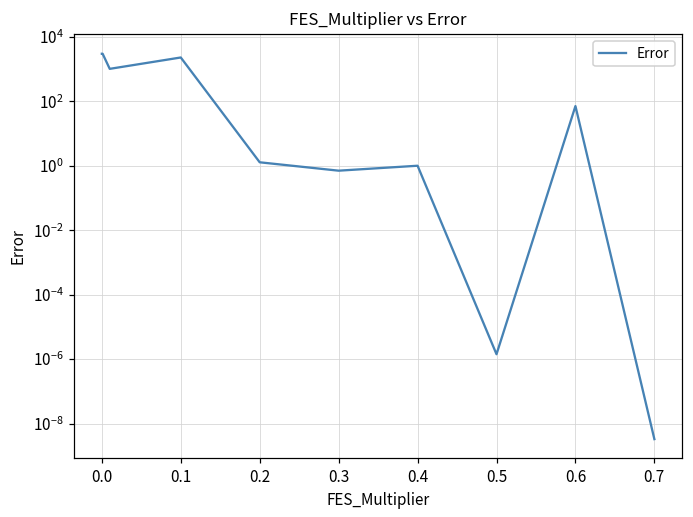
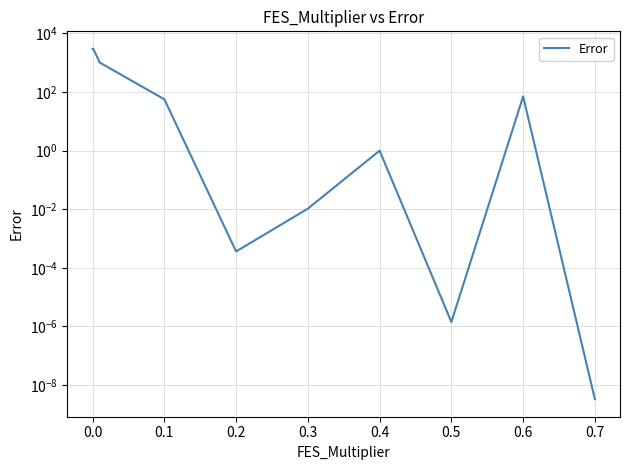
  {
    "0.0": 3000,
-   "0.1": 2000,
-   "0.2": 1,
-   "0.3": 0.7,
+   "0.1": 60,
+   "0.2": 0.0004,
+   "0.3": 0.010,
    "0.4": 1.0,
    "0.5": 0.000001,
    "0.6": 70,
    "0.7": 0.000000003
  }
